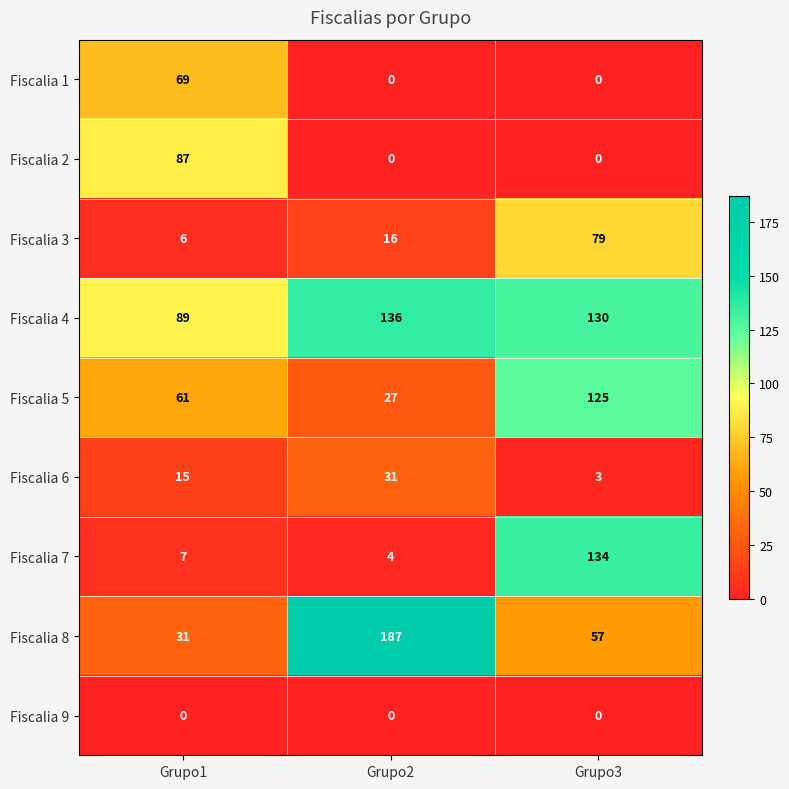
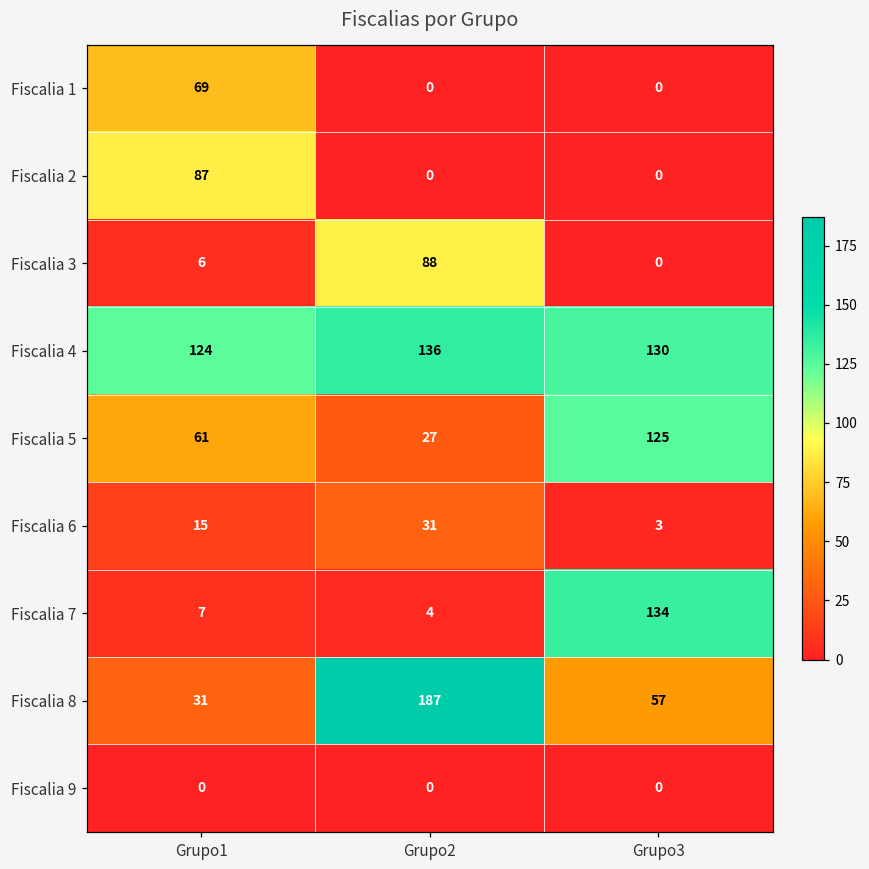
  {
    "Fiscalia 1": {
      "Grupo1": 69,
      "Grupo2": 0,
      "Grupo3": 0
    },
    "Fiscalia 2": {
      "Grupo1": 87,
      "Grupo2": 0,
      "Grupo3": 0
    },
    "Fiscalia 3": {
      "Grupo1": 6,
-     "Grupo2": 16,
-     "Grupo3": 79
+     "Grupo2": 88,
+     "Grupo3": 0
    },
    "Fiscalia 4": {
-     "Grupo1": 89,
+     "Grupo1": 124,
      "Grupo2": 136,
      "Grupo3": 130
    },
    "Fiscalia 5": {
      "Grupo1": 61,
      "Grupo2": 27,
      "Grupo3": 125
    },
    "Fiscalia 6": {
      "Grupo1": 15,
      "Grupo2": 31,
      "Grupo3": 3
    },
    "Fiscalia 7": {
      "Grupo1": 7,
      "Grupo2": 4,
      "Grupo3": 134
    },
    "Fiscalia 8": {
      "Grupo1": 31,
      "Grupo2": 187,
      "Grupo3": 57
    },
    "Fiscalia 9": {
      "Grupo1": 0,
      "Grupo2": 0,
      "Grupo3": 0
    }
  }
